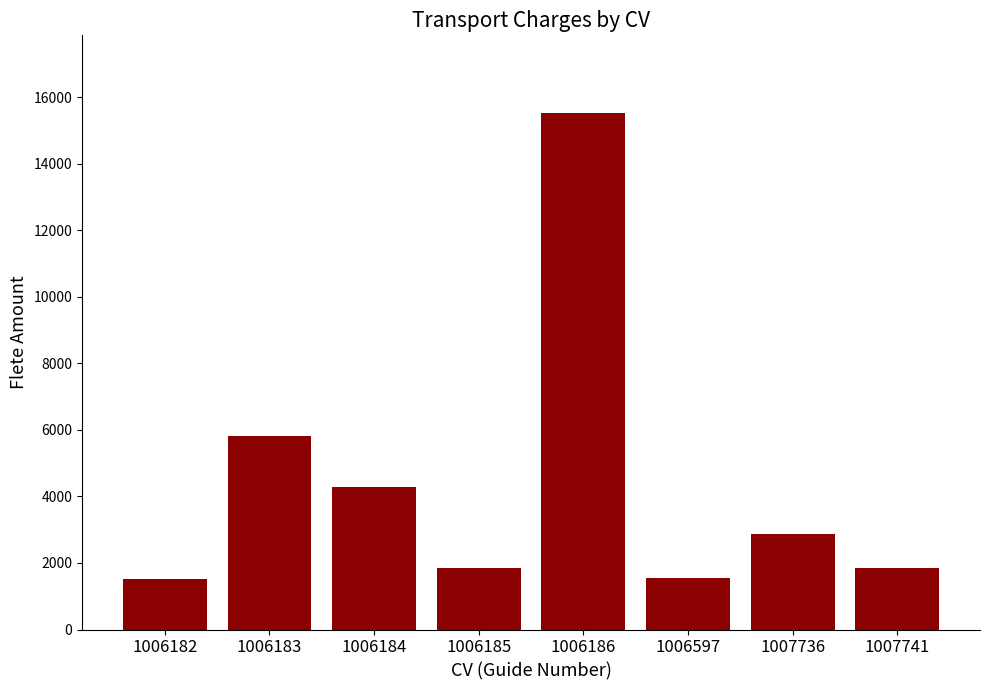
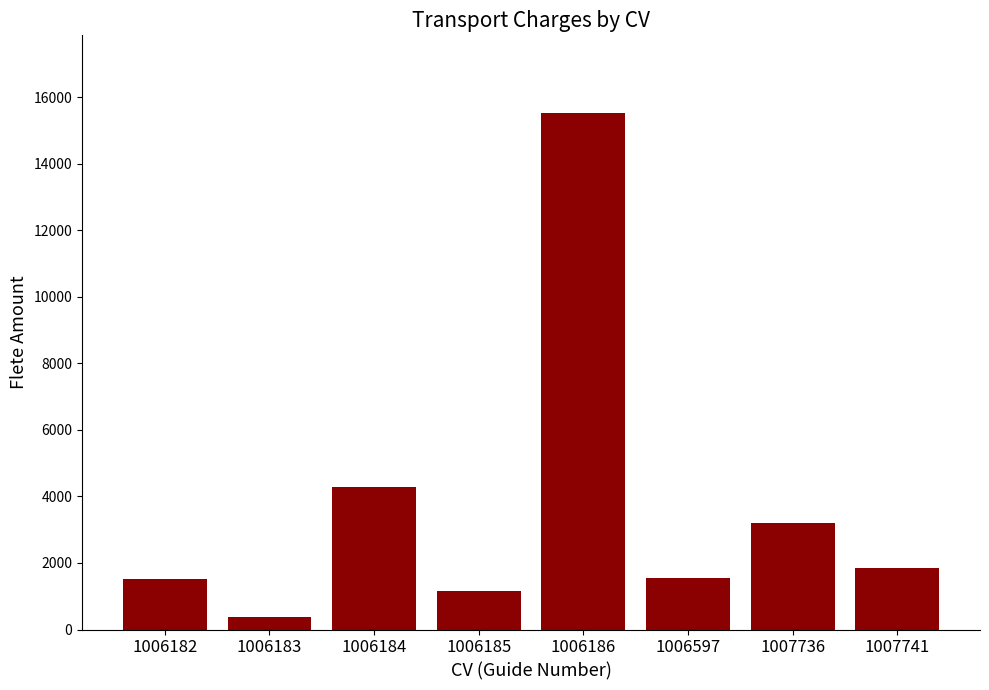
  {
    "1006182": 1500,
-   "1006183": 5800,
+   "1006183": 400,
    "1006184": 4300,
-   "1006185": 1800,
+   "1006185": 1200,
    "1006186": 15500,
    "1006597": 1500,
-   "1007736": 2900,
+   "1007736": 3200,
    "1007741": 1800
  }
